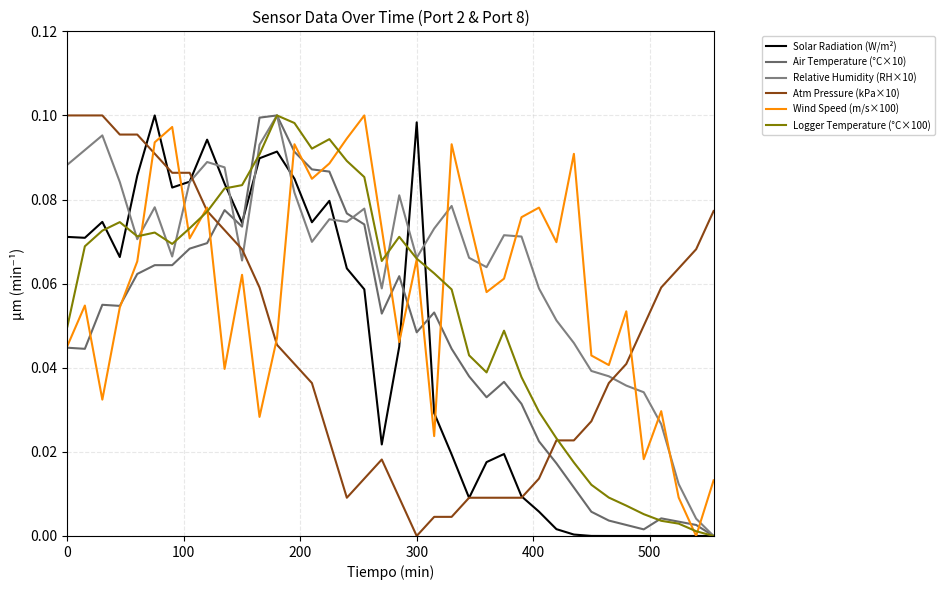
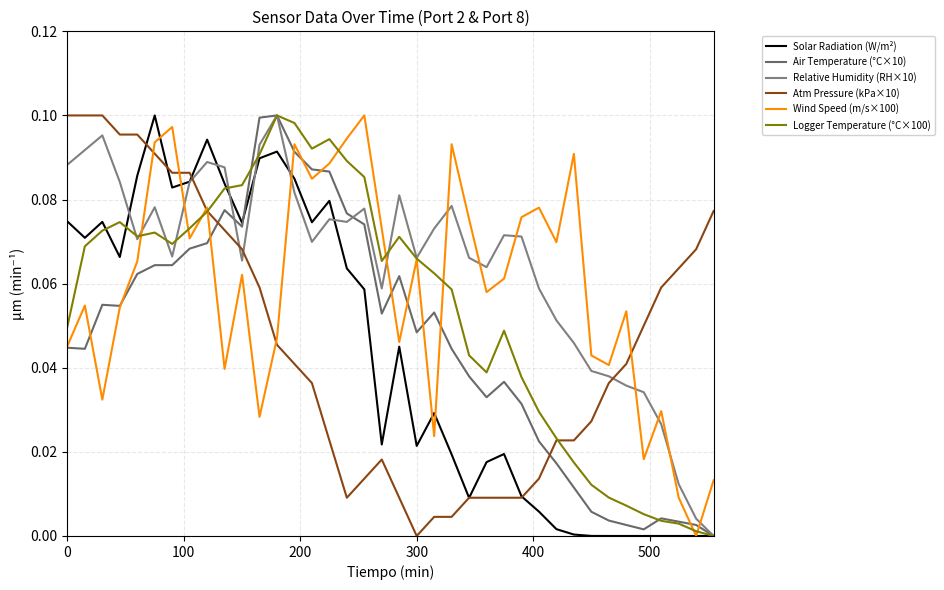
  {
    "Solar Radiation (W/m²)": {
-     "0": 0.071,
-     "300": 0.098
+     "0": 0.075,
+     "300": 0.021
    },
    "Atm Pressure (kPa×10)": {
      "0": 0.100,
      "300": 0.000
    },
    "Logger Temperature (°C×100)": {
      "0": 0.050
    }
  }
